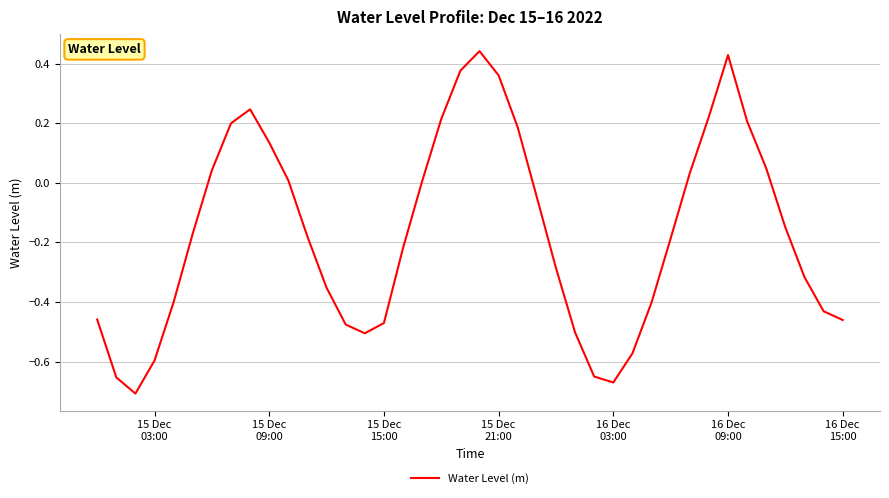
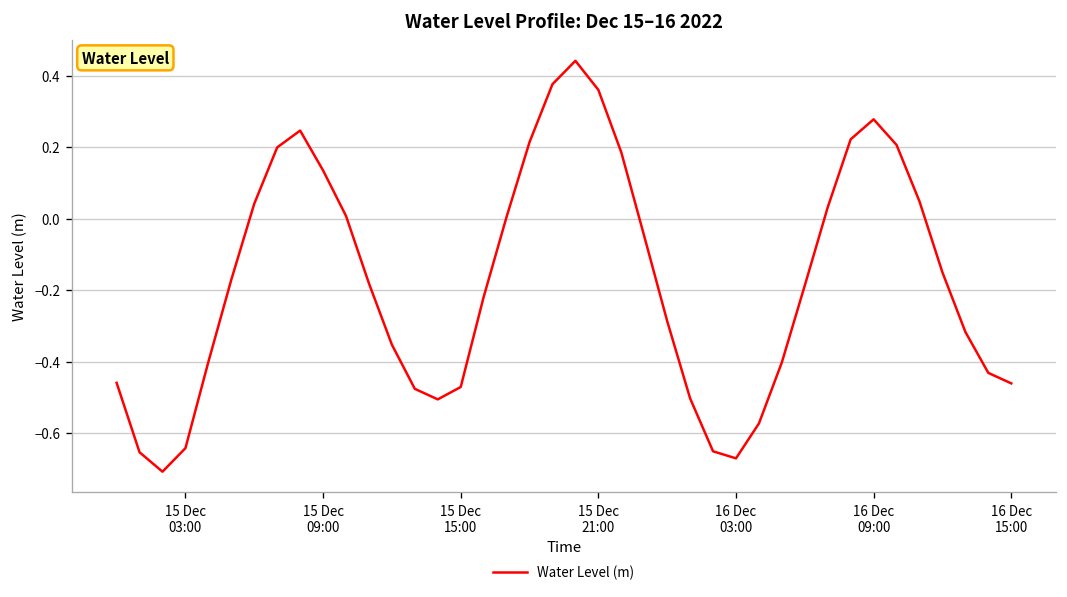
  {
-   "15 Dec 03:00": -0.60,
+   "15 Dec 03:00": -0.64,
    "15 Dec 09:00": 0.13,
    "15 Dec 15:00": -0.47,
    "15 Dec 21:00": 0.36,
    "16 Dec 03:00": -0.67,
-   "16 Dec 09:00": 0.43,
+   "16 Dec 09:00": 0.28,
    "16 Dec 15:00": -0.46
  }
